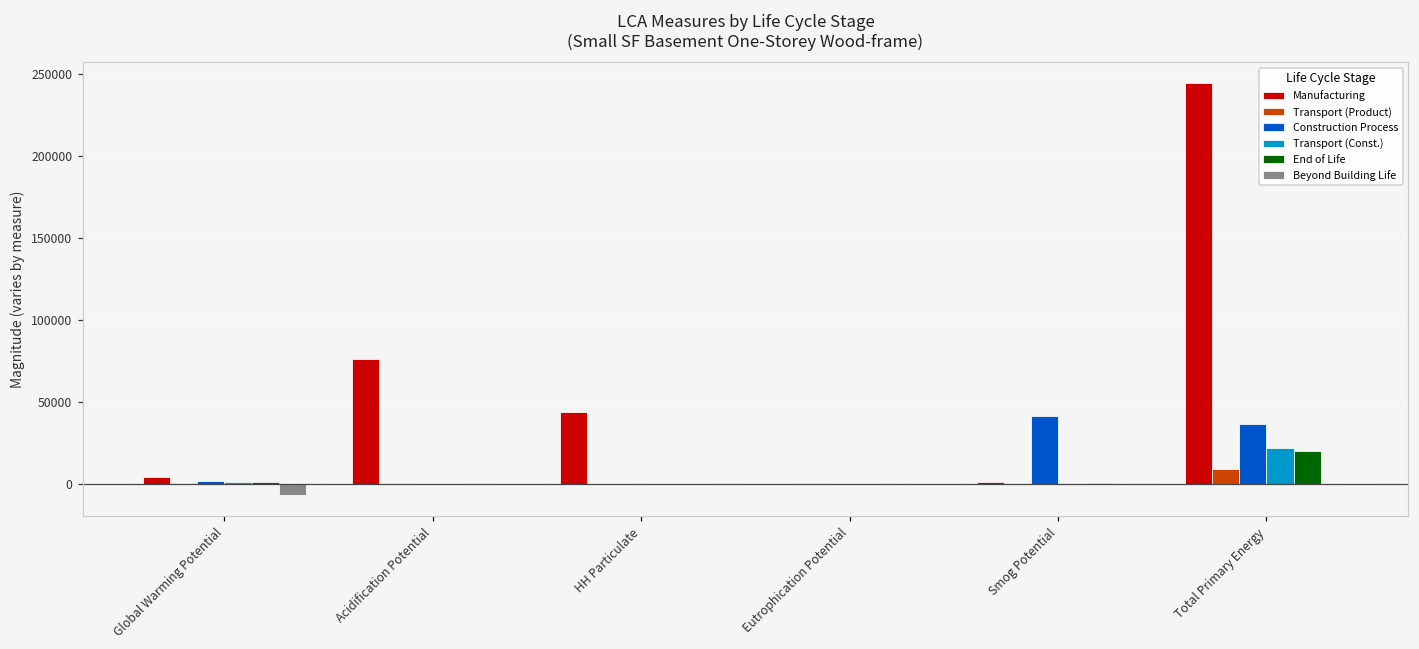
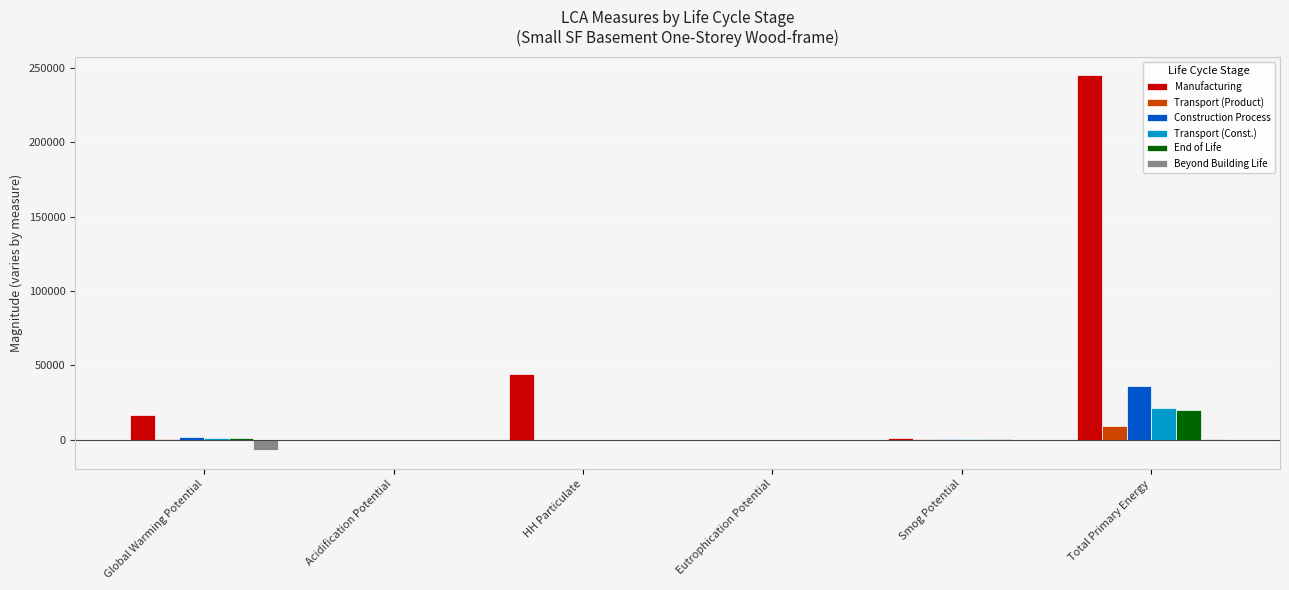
  {
    "Manufacturing": {
-     "Global Warming Potential": 4000,
-     "Acidification Potential": 76000,
+     "Global Warming Potential": 16000,
+     "Acidification Potential": 0,
      "HH Particulate": 44000,
      "Total Primary Energy": 245000
    },
    "Transport (Product)": {
      "Total Primary Energy": 9000
    },
    "Construction Process": {
      "Global Warming Potential": 2000,
-     "Smog Potential": 41000,
+     "Smog Potential": 0,
      "Total Primary Energy": 36000
    },
    "Transport (Const.)": {
      "Total Primary Energy": 22000
    },
    "End of Life": {
      "Total Primary Energy": 20000
    },
    "Beyond Building Life": {
      "Global Warming Potential": -7000
    }
  }
